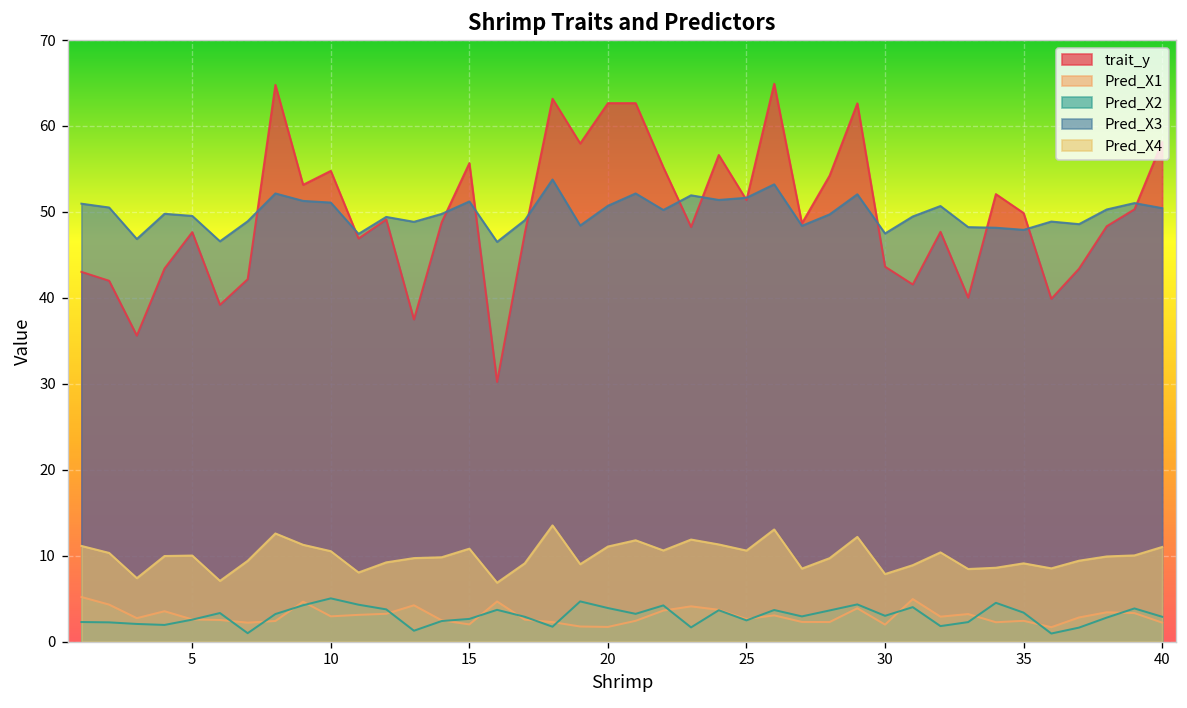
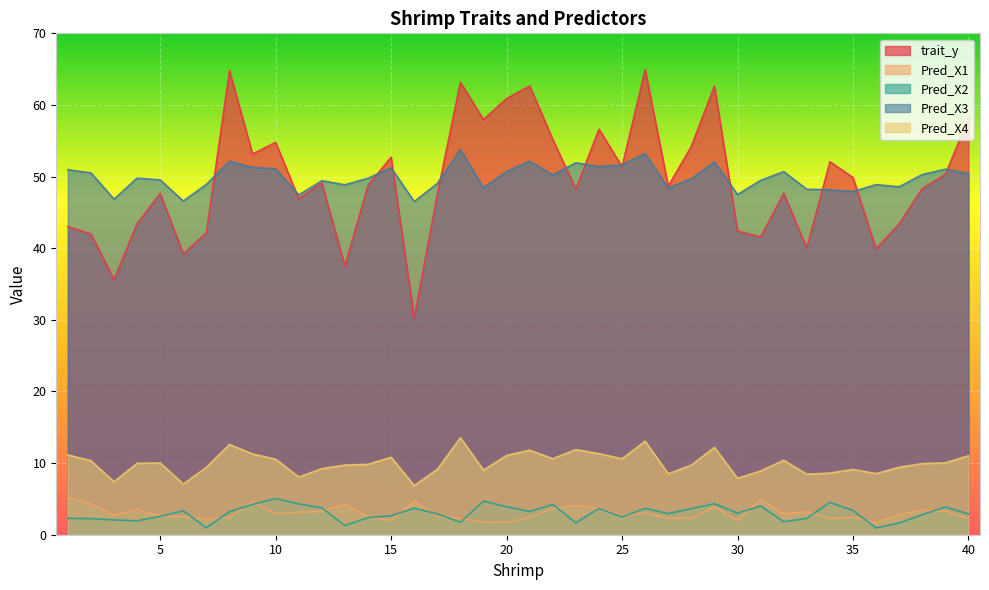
  {
    "trait_y": {
      "5": 48,
      "10": 55,
-     "15": 56,
-     "20": 63,
-     "30": 44,
+     "15": 53,
+     "20": 61,
+     "30": 42,
      "35": 50
    }
  }
